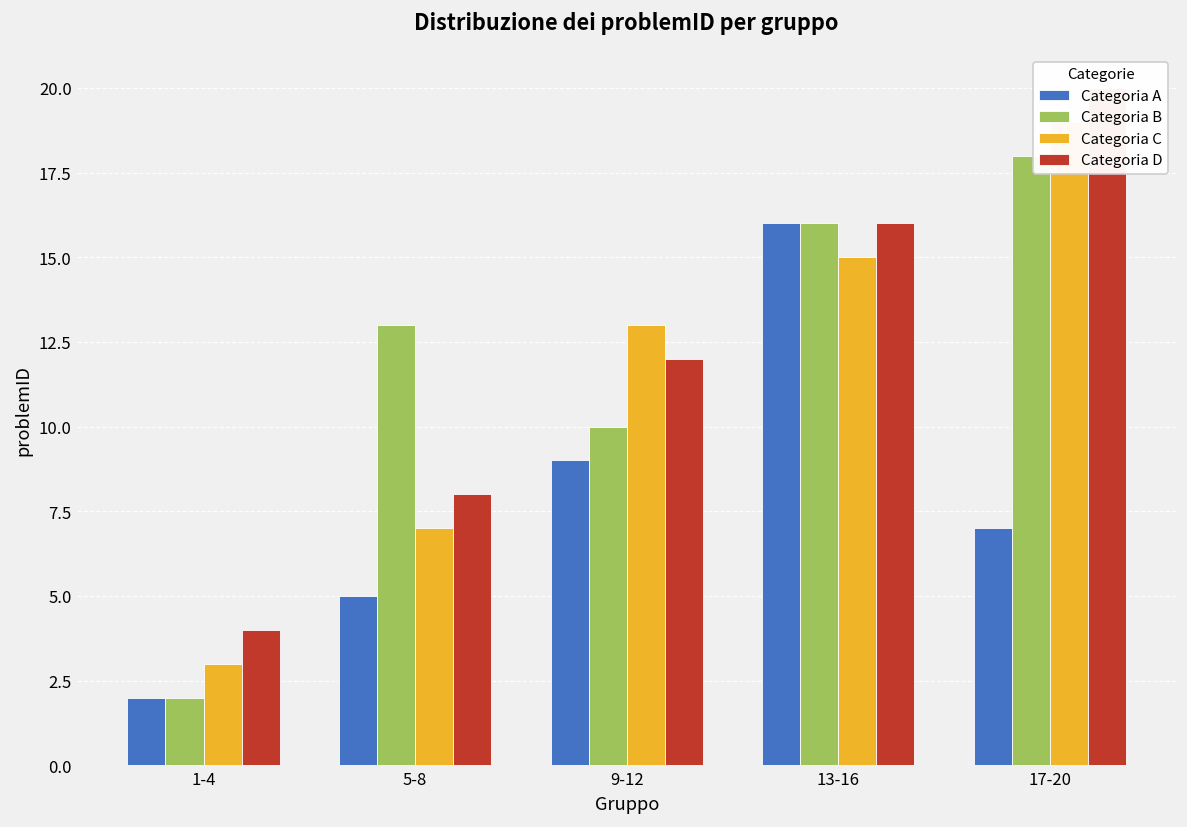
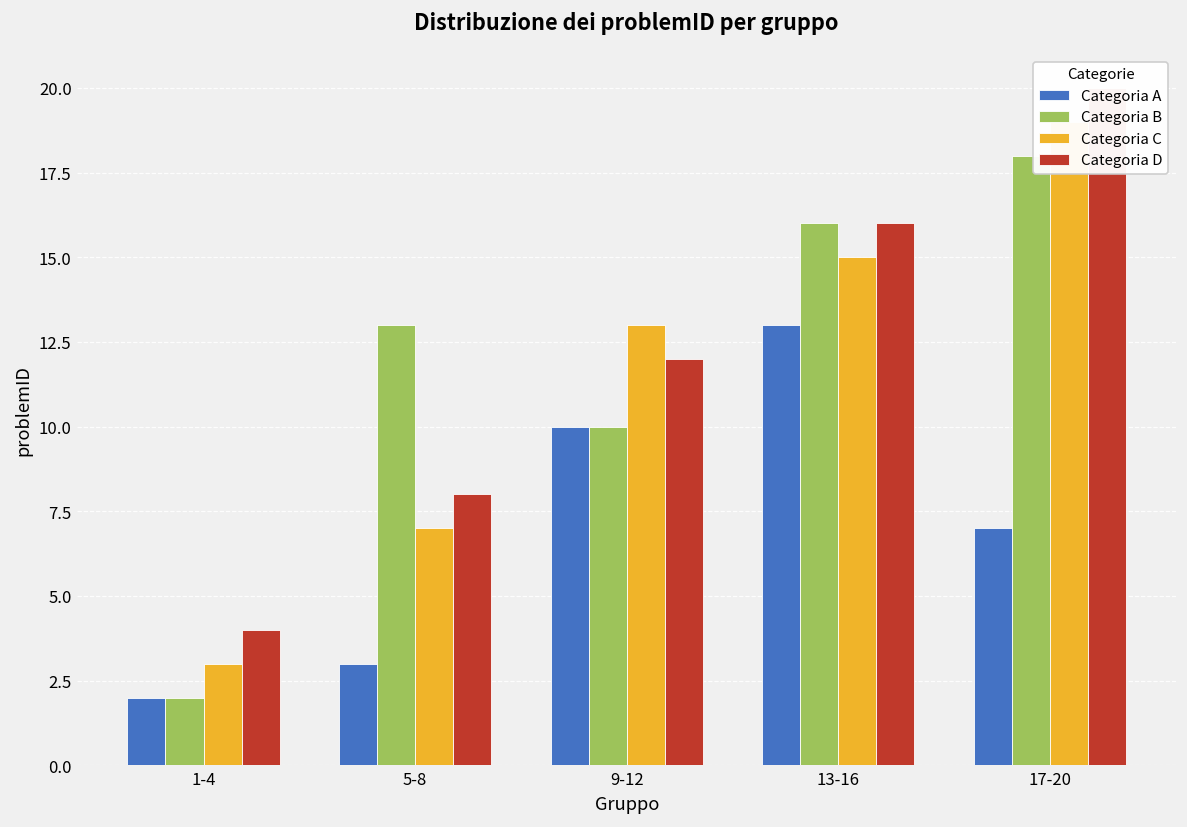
  {
    "Categoria A": {
      "1-4": 2,
-     "5-8": 5,
-     "9-12": 9,
-     "13-16": 16,
+     "5-8": 3,
+     "9-12": 10,
+     "13-16": 13,
      "17-20": 7
    },
    "Categoria B": {
      "1-4": 2,
      "5-8": 13,
      "9-12": 10,
      "13-16": 16,
      "17-20": 18
    },
    "Categoria C": {
      "1-4": 3,
      "5-8": 7,
      "9-12": 13,
      "13-16": 15
    },
    "Categoria D": {
      "1-4": 4,
      "5-8": 8,
      "9-12": 12,
      "13-16": 16
    }
  }
